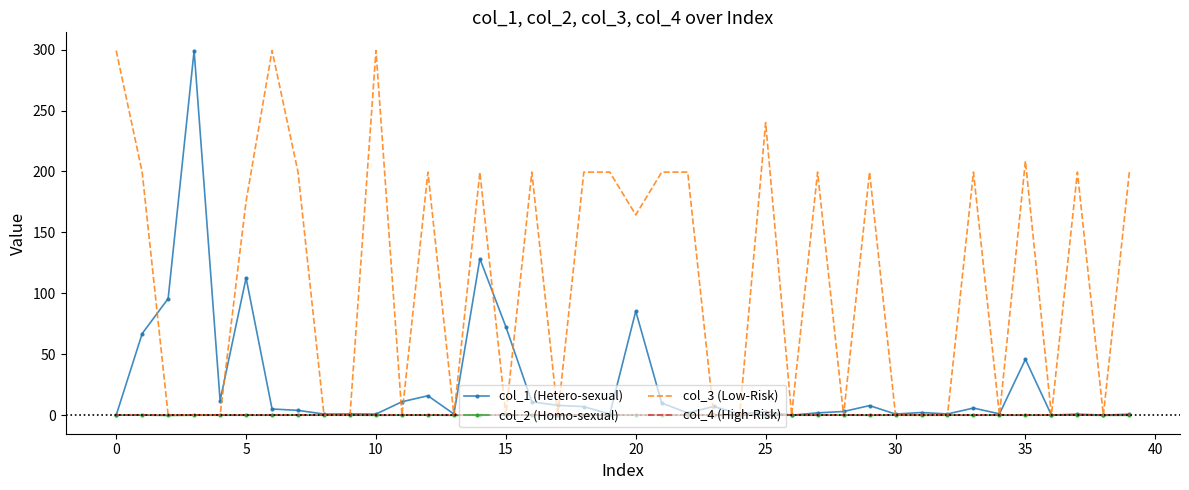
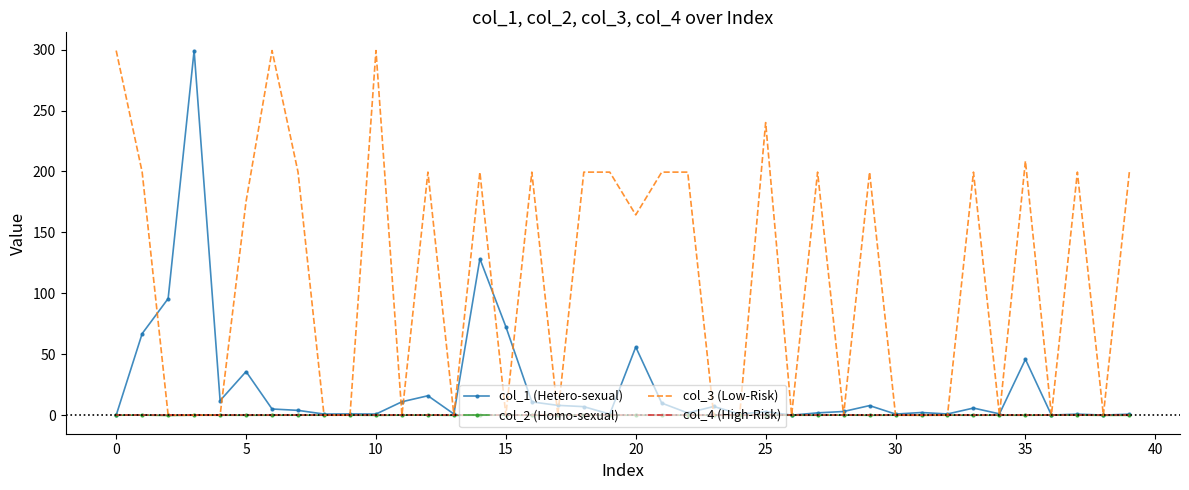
  {
    "col_1 (Hetero-sexual)": {
-     "5": 113,
+     "5": 36,
      "15": 73,
-     "20": 85,
+     "20": 56,
      "35": 46
    },
    "col_3 (Low-Risk)": {
      "0": 299,
      "5": 175,
      "10": 299,
      "20": 164,
      "25": 240,
      "35": 209
    }
  }
